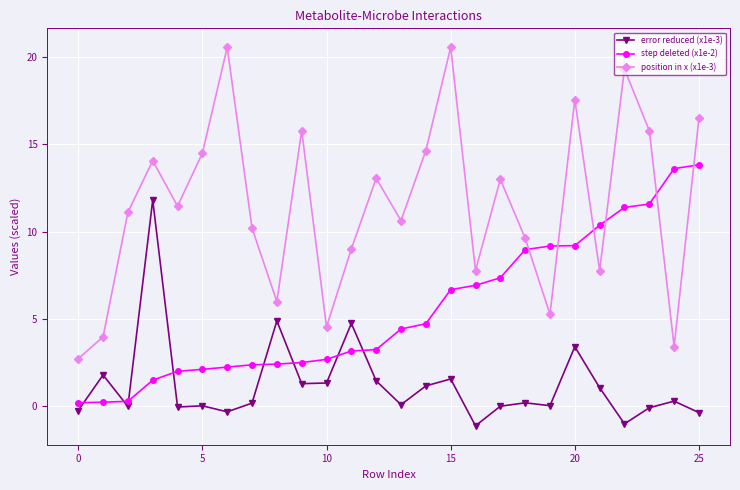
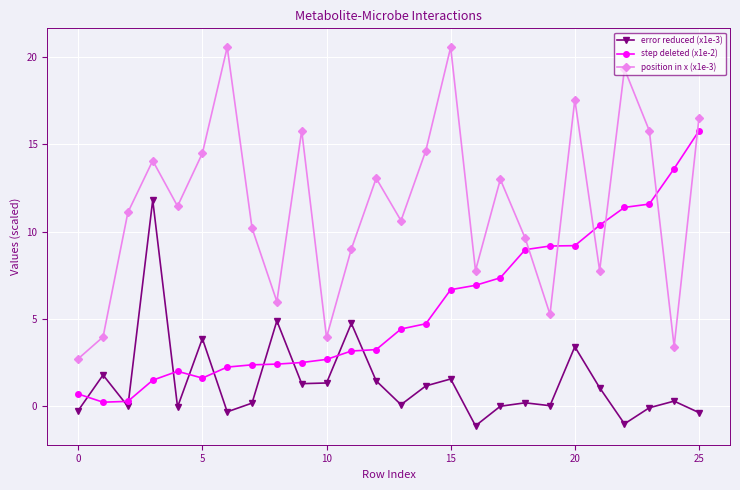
  {
    "error reduced (x1e-3)": {
      "0": -0.2,
-     "5": 0.0,
+     "5": 3.9,
      "10": 1.3,
      "15": 1.6,
      "20": 3.4,
      "25": -0.4
    },
    "step deleted (x1e-2)": {
-     "0": 0.2,
-     "5": 2.1,
+     "0": 0.7,
+     "5": 1.6,
      "10": 2.7,
      "15": 6.7,
      "20": 9.2,
-     "25": 13.8
+     "25": 15.8
    },
    "position in x (x1e-3)": {
      "0": 2.7,
      "5": 14.5,
-     "10": 4.6,
+     "10": 4.0,
      "15": 20.6,
      "20": 17.6,
      "25": 16.5
    }
  }
